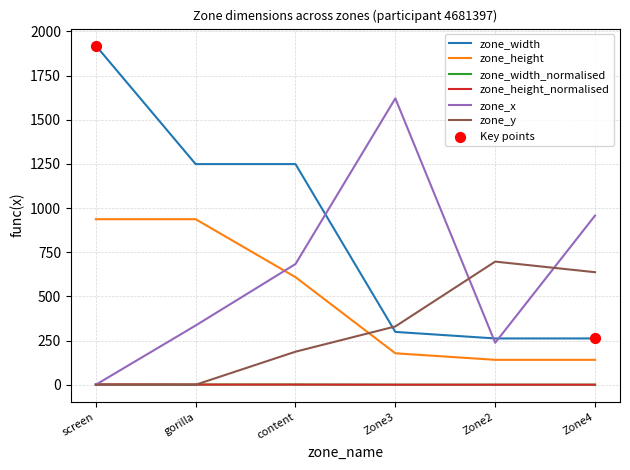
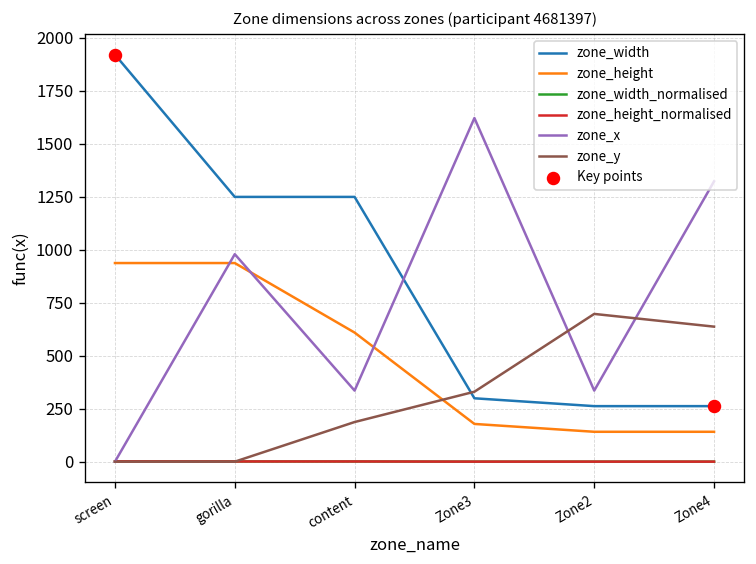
  {
    "zone_width": {
      "gorilla": 1250,
      "content": 1250,
      "Zone3": 300,
      "Zone2": 260
    },
    "zone_height": {
      "screen": 940,
      "gorilla": 940,
      "content": 610,
      "Zone3": 180,
      "Zone2": 140,
      "Zone4": 140
    },
    "zone_height_normalised": {
      "content": 0,
      "Zone3": 0,
      "Zone2": 0,
      "Zone4": 0
    },
    "zone_x": {
-     "gorilla": 340,
-     "content": 680,
+     "gorilla": 980,
+     "content": 340,
      "Zone3": 1620,
-     "Zone2": 240,
-     "Zone4": 960
+     "Zone2": 340,
+     "Zone4": 1320
    },
    "zone_y": {
      "content": 190,
      "Zone3": 330,
      "Zone2": 700,
      "Zone4": 640
    }
  }
